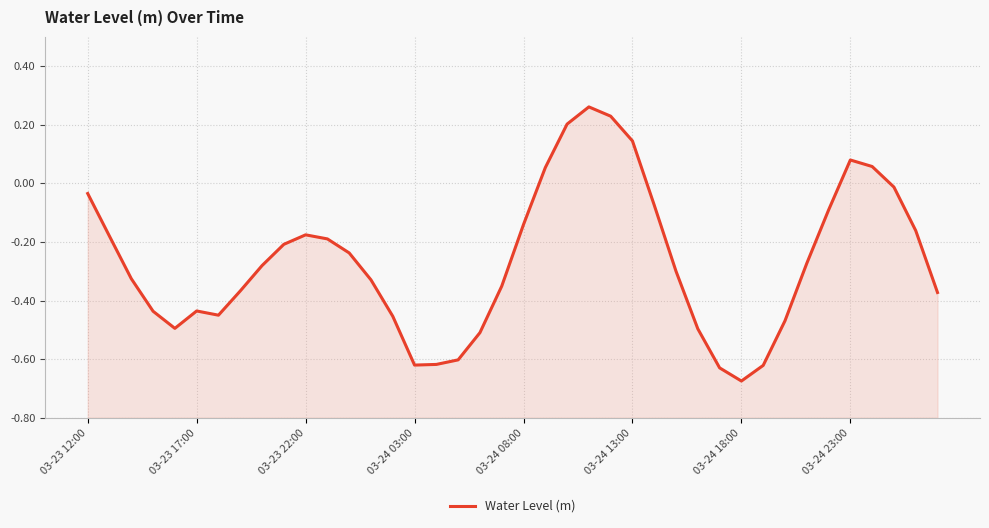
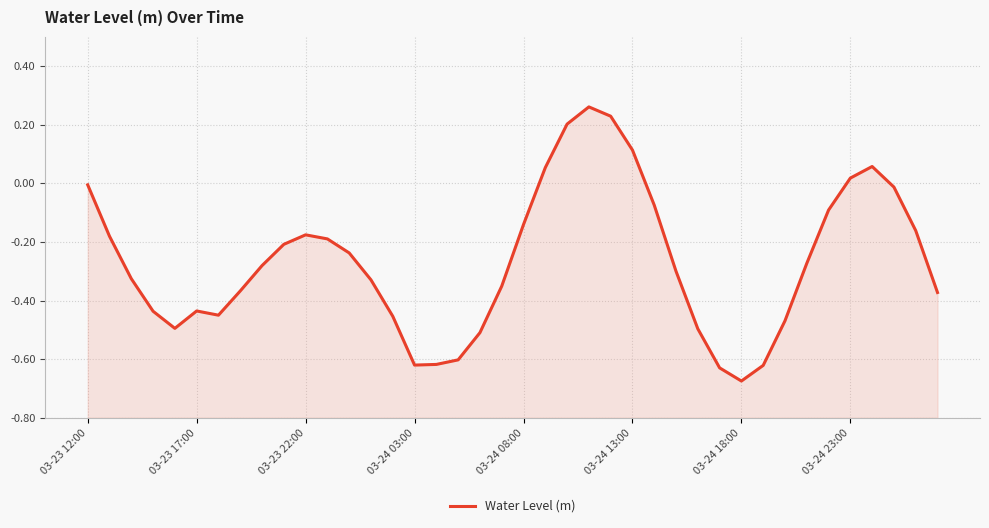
  {
-   "03-23 12:00": -0.03,
+   "03-23 12:00": -0.01,
    "03-23 17:00": -0.44,
    "03-23 22:00": -0.18,
    "03-24 03:00": -0.62,
    "03-24 08:00": -0.14,
-   "03-24 13:00": 0.14,
+   "03-24 13:00": 0.11,
    "03-24 18:00": -0.67,
-   "03-24 23:00": 0.08
+   "03-24 23:00": 0.02
  }
